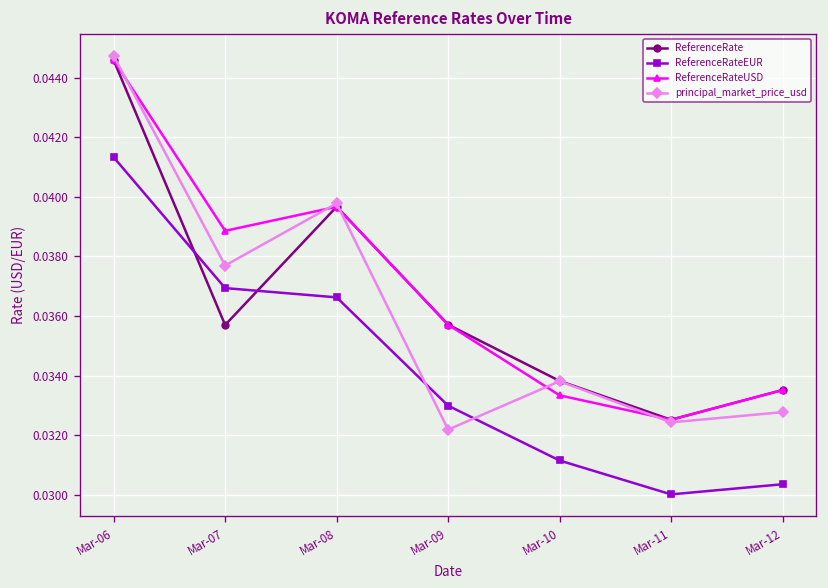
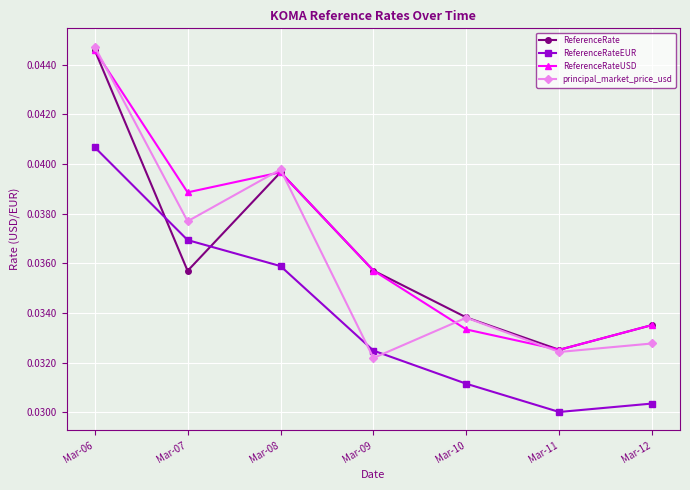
  {
    "ReferenceRate": {
      "Mar-07": 0.0357
    },
    "ReferenceRateEUR": {
-     "Mar-06": 0.0413,
+     "Mar-06": 0.0407,
      "Mar-07": 0.0369,
-     "Mar-08": 0.0366,
-     "Mar-09": 0.0330,
+     "Mar-08": 0.0359,
+     "Mar-09": 0.0325,
      "Mar-10": 0.0312,
      "Mar-11": 0.0300,
      "Mar-12": 0.0304
    },
    "ReferenceRateUSD": {
      "Mar-07": 0.0389,
      "Mar-10": 0.0333
    },
    "principal_market_price_usd": {
      "Mar-06": 0.0447,
      "Mar-07": 0.0377,
      "Mar-08": 0.0398,
      "Mar-09": 0.0322,
      "Mar-12": 0.0328
    }
  }
